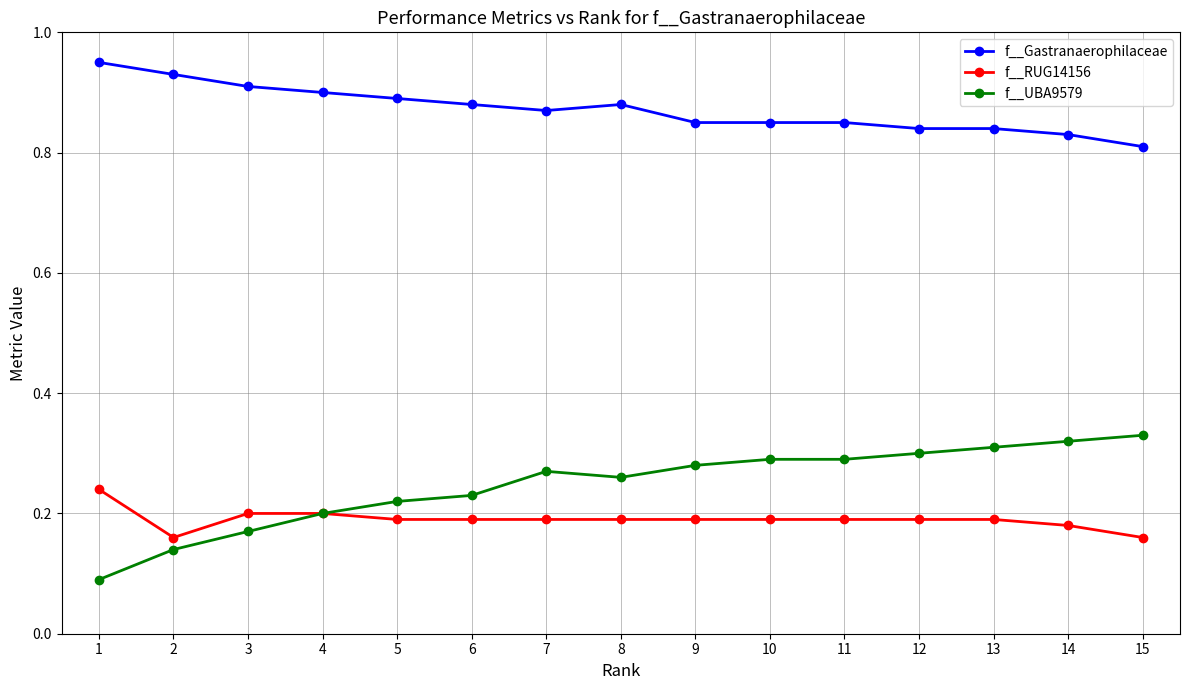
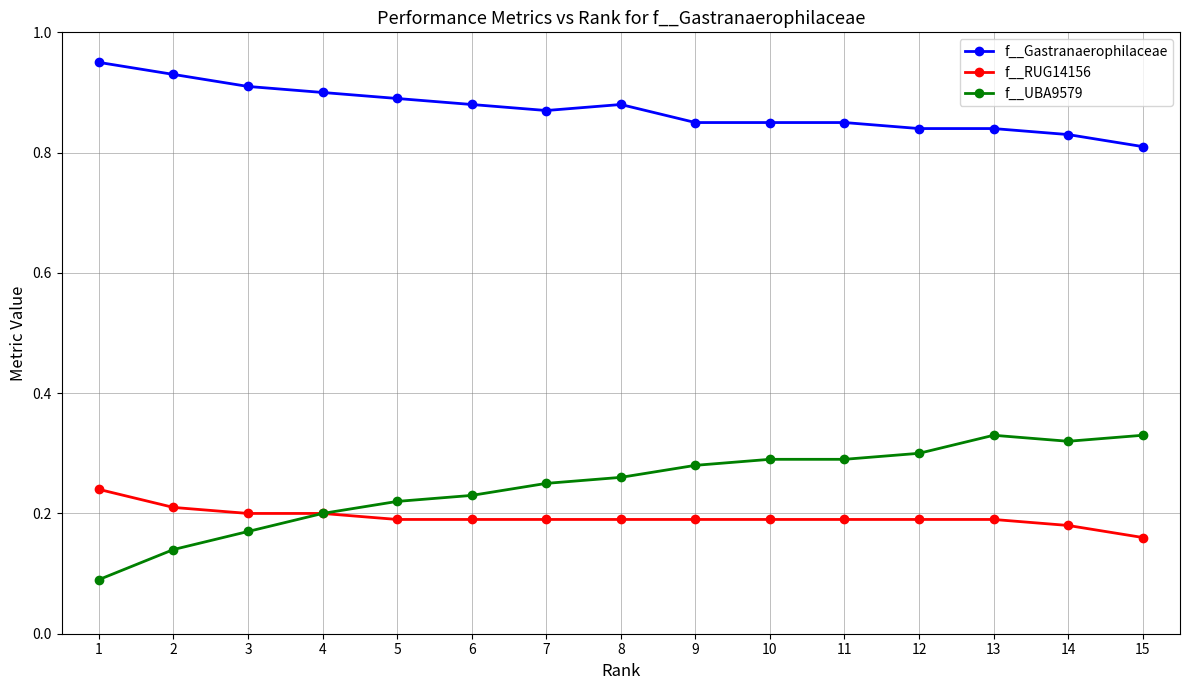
  {
    "f__Gastranaerophilaceae": {
      "1": 0.95,
      "2": 0.93,
      "3": 0.91,
      "4": 0.90,
      "5": 0.89,
      "6": 0.88,
      "7": 0.87,
      "8": 0.88,
      "9": 0.85,
      "10": 0.85,
      "11": 0.85,
      "12": 0.84,
      "13": 0.84,
      "14": 0.83,
      "15": 0.81
    },
    "f__RUG14156": {
      "1": 0.24,
-     "2": 0.16,
+     "2": 0.21,
      "3": 0.20,
      "5": 0.19,
      "6": 0.19,
      "7": 0.19,
      "8": 0.19,
      "9": 0.19,
      "10": 0.19,
      "11": 0.19,
      "12": 0.19,
      "13": 0.19,
      "14": 0.18,
      "15": 0.16
    },
    "f__UBA9579": {
      "1": 0.09,
      "2": 0.14,
      "3": 0.17,
      "5": 0.22,
      "6": 0.23,
-     "7": 0.27,
+     "7": 0.25,
      "8": 0.26,
      "9": 0.28,
      "10": 0.29,
      "11": 0.29,
      "12": 0.30,
-     "13": 0.31,
+     "13": 0.33,
      "14": 0.32,
      "15": 0.33
    }
  }
